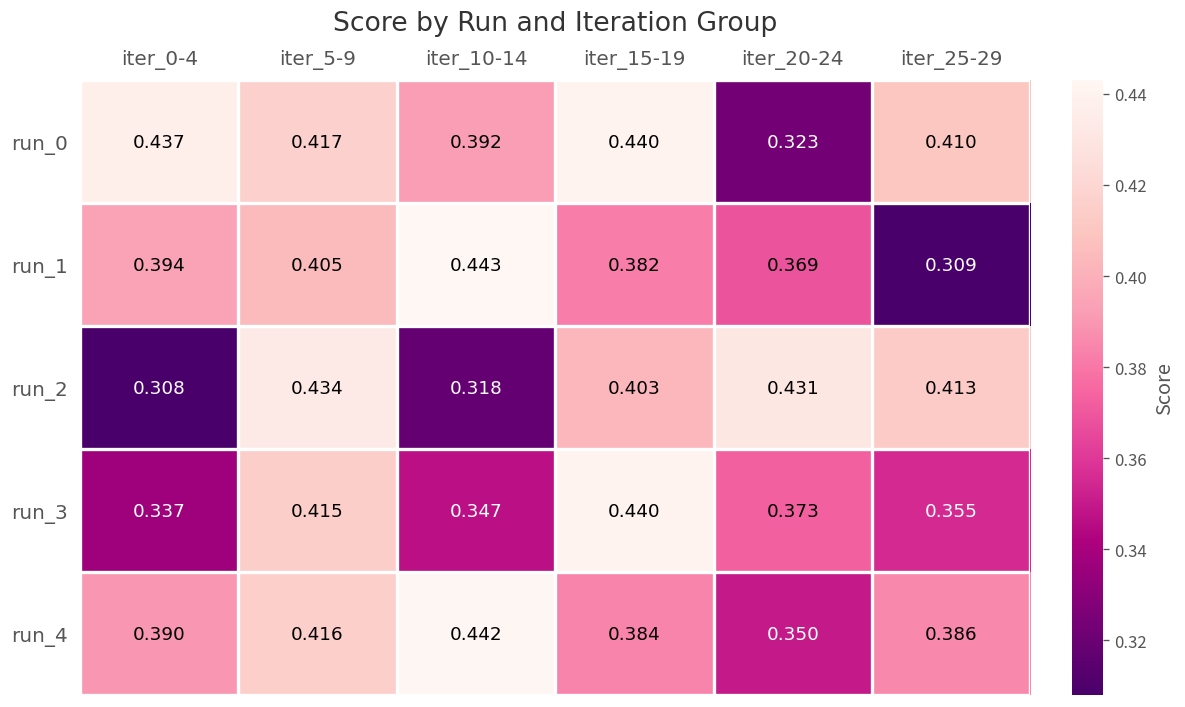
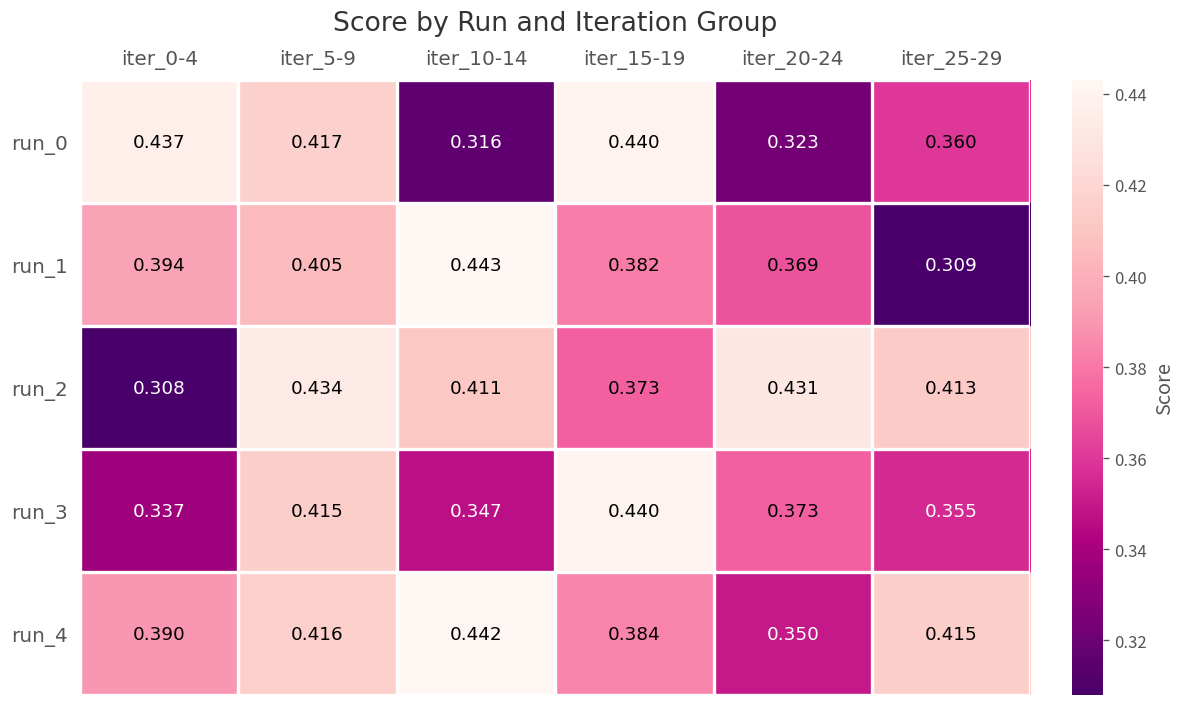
  {
    "run_0": {
      "iter_0-4": 0.437,
      "iter_5-9": 0.417,
-     "iter_10-14": 0.392,
+     "iter_10-14": 0.316,
      "iter_15-19": 0.440,
      "iter_20-24": 0.323,
-     "iter_25-29": 0.410
+     "iter_25-29": 0.360
    },
    "run_1": {
      "iter_0-4": 0.394,
      "iter_5-9": 0.405,
      "iter_10-14": 0.443,
      "iter_15-19": 0.382,
      "iter_20-24": 0.369,
      "iter_25-29": 0.309
    },
    "run_2": {
      "iter_0-4": 0.308,
      "iter_5-9": 0.434,
-     "iter_10-14": 0.318,
-     "iter_15-19": 0.403,
+     "iter_10-14": 0.411,
+     "iter_15-19": 0.373,
      "iter_20-24": 0.431,
      "iter_25-29": 0.413
    },
    "run_3": {
      "iter_0-4": 0.337,
      "iter_5-9": 0.415,
      "iter_10-14": 0.347,
      "iter_15-19": 0.440,
      "iter_20-24": 0.373,
      "iter_25-29": 0.355
    },
    "run_4": {
      "iter_0-4": 0.390,
      "iter_5-9": 0.416,
      "iter_10-14": 0.442,
      "iter_15-19": 0.384,
      "iter_20-24": 0.350,
-     "iter_25-29": 0.386
+     "iter_25-29": 0.415
    }
  }
